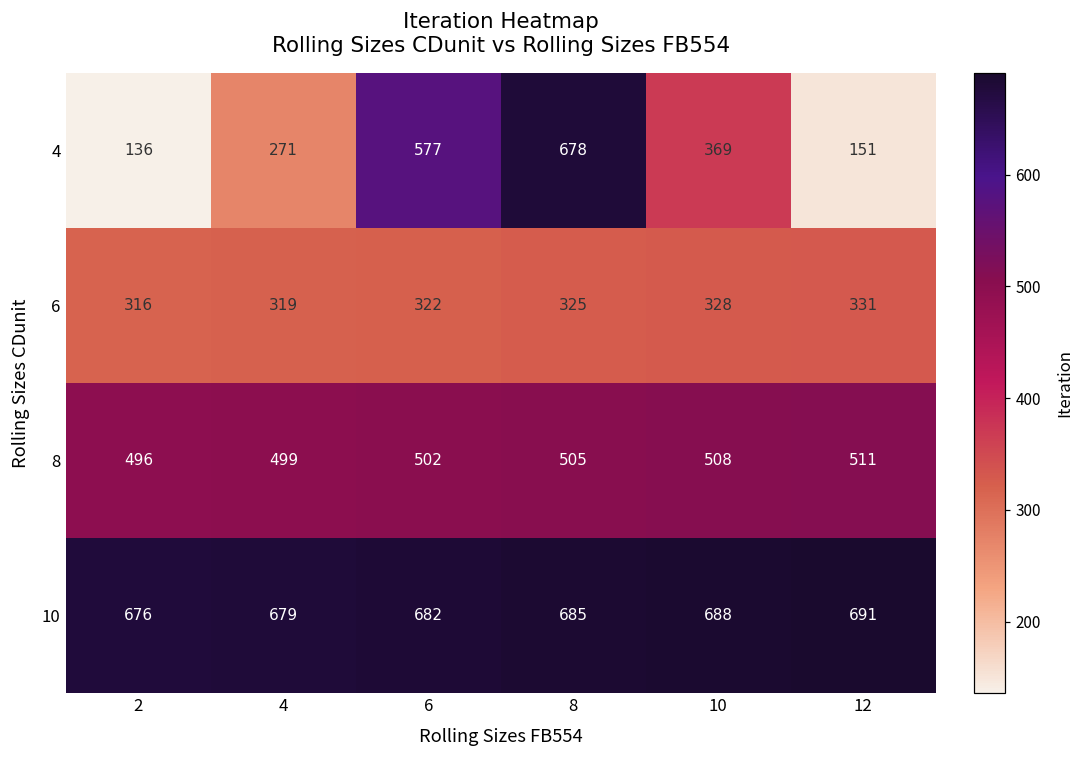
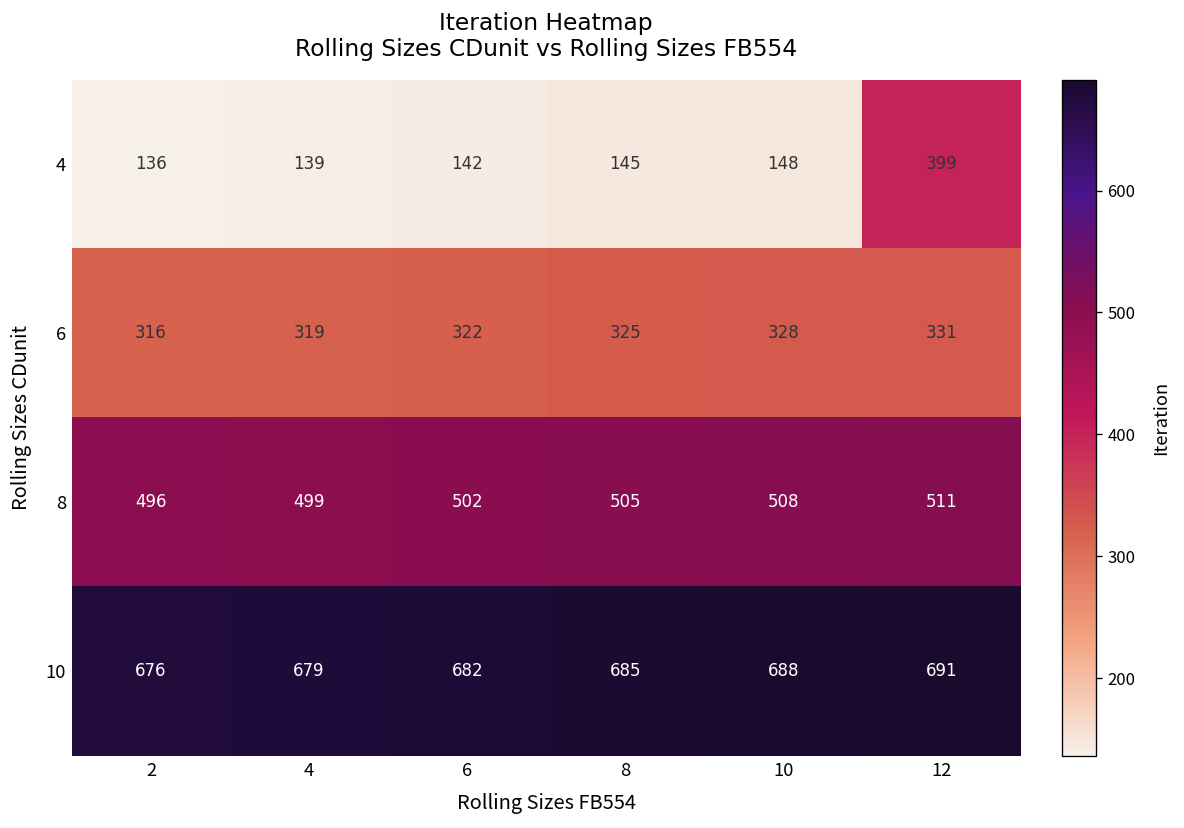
  {
    "4": {
      "2": 136,
-     "4": 271,
-     "6": 577,
-     "8": 678,
-     "10": 369,
-     "12": 151
+     "4": 139,
+     "6": 142,
+     "8": 145,
+     "10": 148,
+     "12": 399
    },
    "6": {
      "2": 316,
      "4": 319,
      "6": 322,
      "8": 325,
      "10": 328,
      "12": 331
    },
    "8": {
      "2": 496,
      "4": 499,
      "6": 502,
      "8": 505,
      "10": 508,
      "12": 511
    },
    "10": {
      "2": 676,
      "4": 679,
      "6": 682,
      "8": 685,
      "10": 688,
      "12": 691
    }
  }
